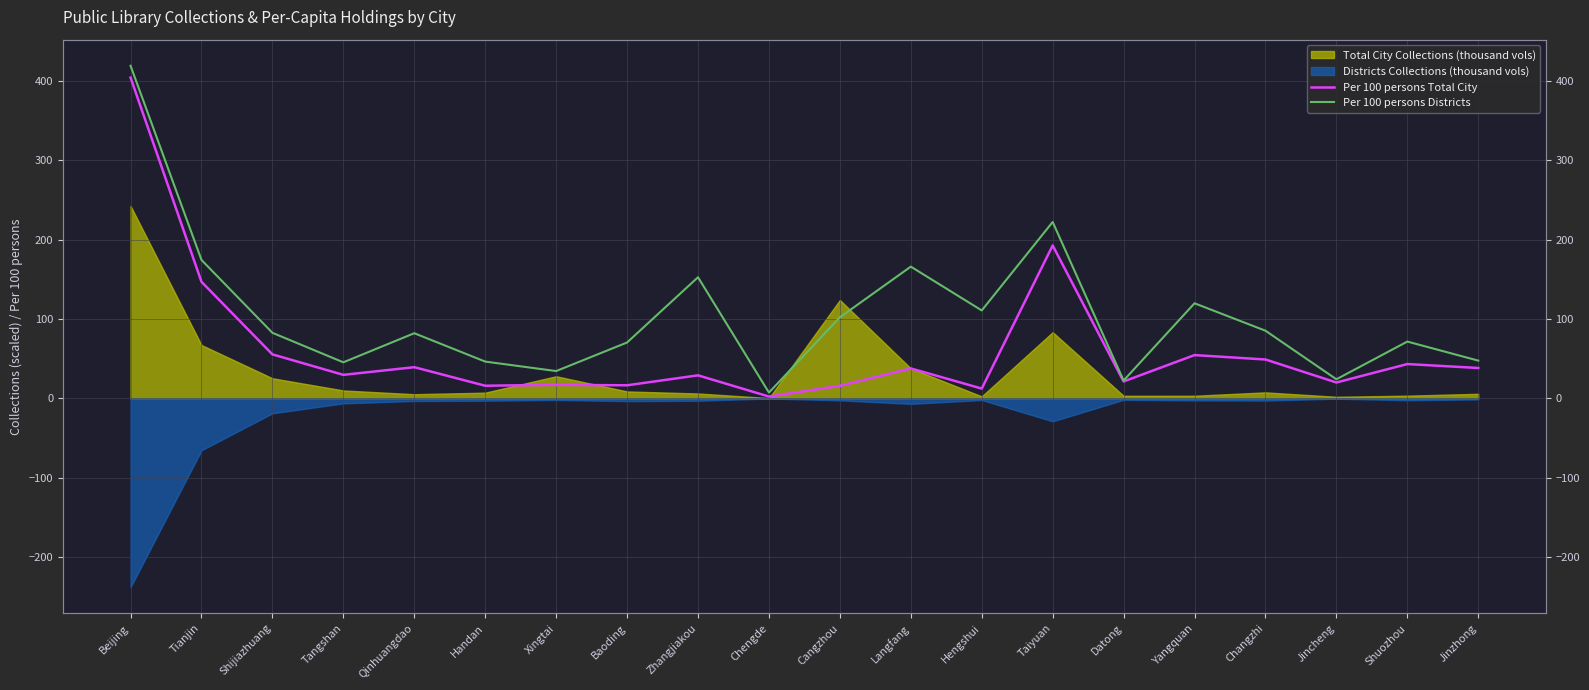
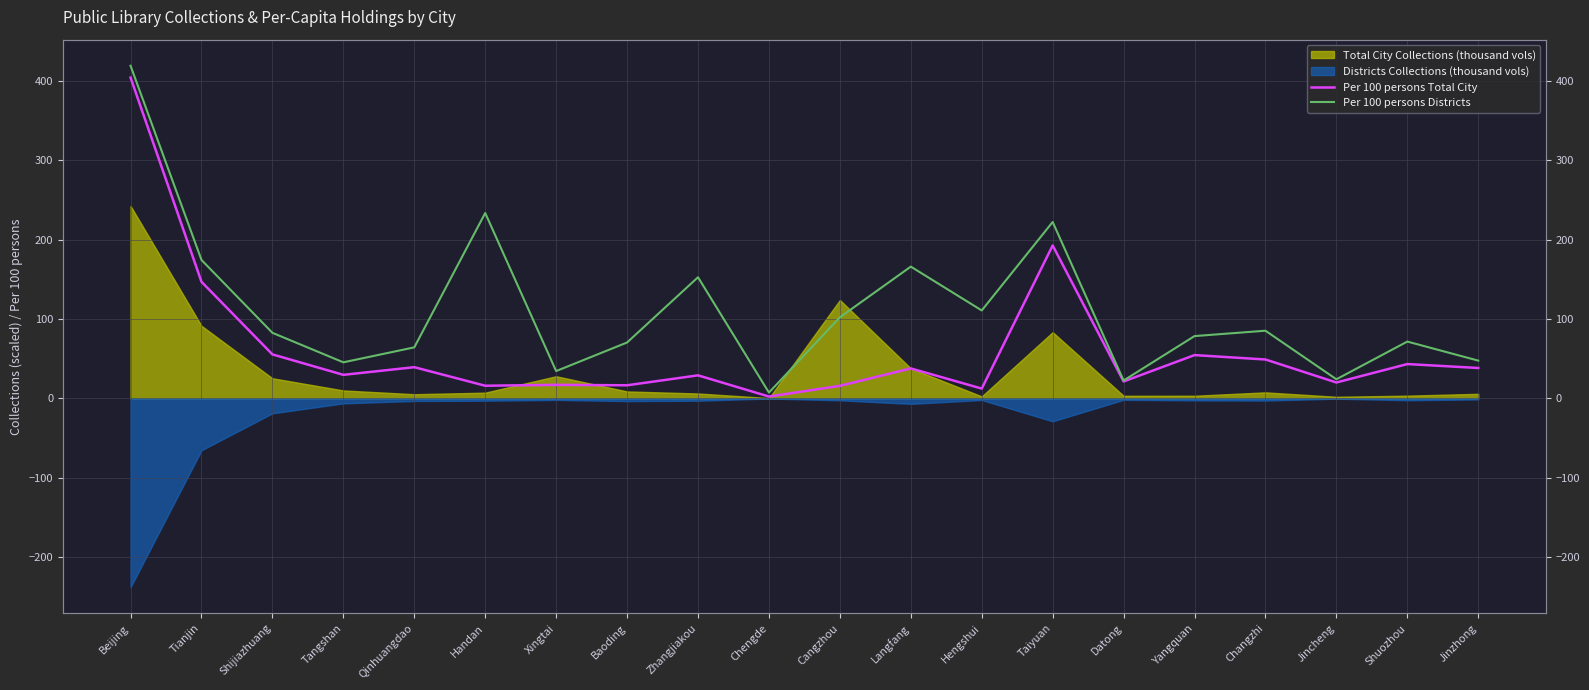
  {
    "Per 100 persons Total City": {
      "Beijing": 400,
      "Tianjin": 150,
      "Shijiazhuang": 60,
      "Tangshan": 30,
      "Qinhuangdao": 40,
      "Handan": 20,
      "Xingtai": 20,
      "Baoding": 20,
      "Zhangjiakou": 30,
      "Cangzhou": 20,
      "Hengshui": 10,
      "Taiyuan": 190,
      "Yangquan": 50,
      "Changzhi": 50,
      "Jincheng": 20,
      "Shuozhou": 40,
      "Jinzhong": 40
    },
    "Total City Collections (thousand vols)": {
      "Beijing": 240,
-     "Tianjin": 70,
+     "Tianjin": 90,
      "Shijiazhuang": 30,
      "Tangshan": 10,
      "Qinhuangdao": 10,
      "Handan": 10,
      "Xingtai": 30,
      "Baoding": 10,
      "Zhangjiakou": 10,
      "Cangzhou": 120,
      "Taiyuan": 80,
      "Datong": 0,
      "Yangquan": 0,
      "Changzhi": 10,
      "Shuozhou": 0,
      "Jinzhong": 10
    },
    "Per 100 persons Districts": {
      "Beijing": 420,
      "Tianjin": 170,
      "Shijiazhuang": 80,
      "Tangshan": 50,
-     "Qinhuangdao": 80,
-     "Handan": 50,
+     "Qinhuangdao": 60,
+     "Handan": 230,
      "Xingtai": 30,
      "Baoding": 70,
      "Zhangjiakou": 150,
      "Chengde": 10,
      "Cangzhou": 100,
      "Langfang": 170,
      "Hengshui": 110,
      "Taiyuan": 220,
-     "Yangquan": 120,
+     "Yangquan": 80,
      "Changzhi": 90,
      "Jincheng": 20,
      "Shuozhou": 70,
      "Jinzhong": 50
    }
  }
